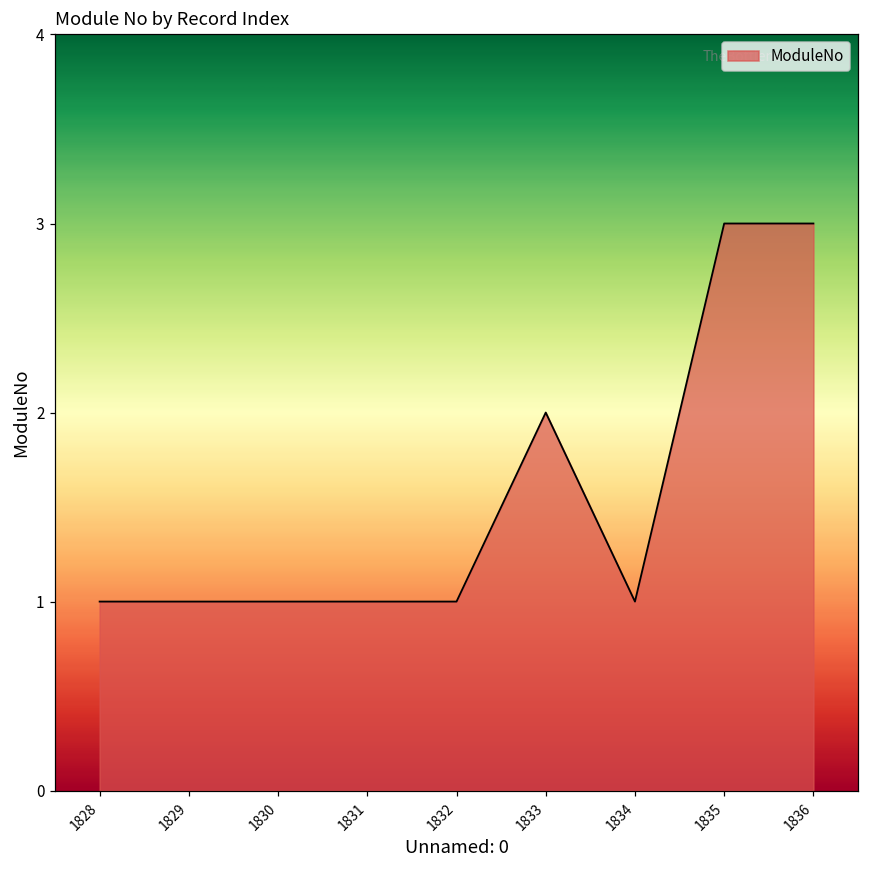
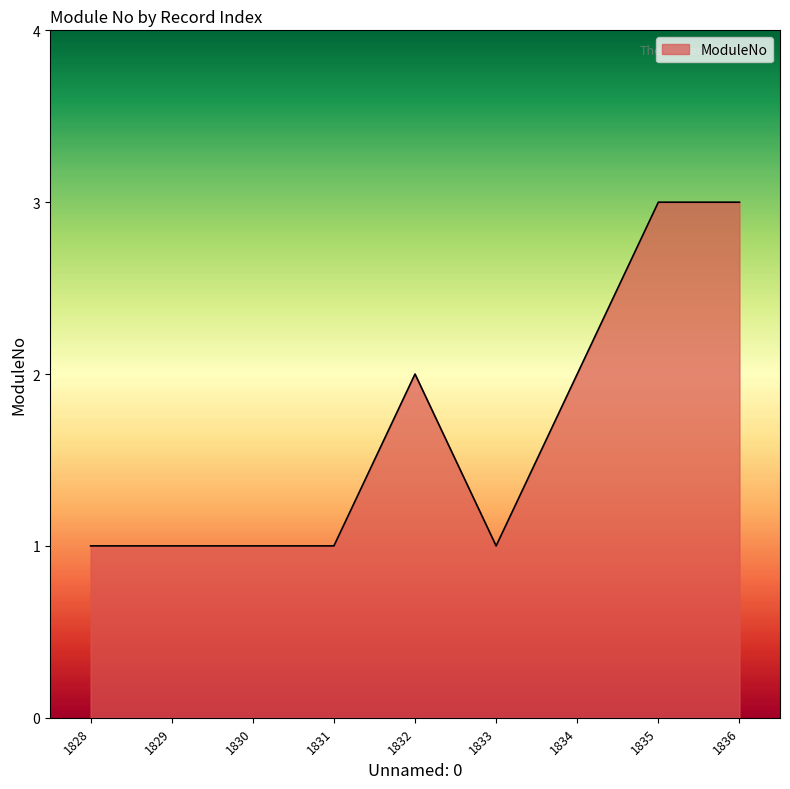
  {
    "1828": 1,
    "1829": 1,
    "1830": 1,
    "1831": 1,
-   "1832": 1,
-   "1833": 2,
-   "1834": 1,
+   "1832": 2,
+   "1833": 1,
+   "1834": 2,
    "1835": 3,
    "1836": 3
  }
